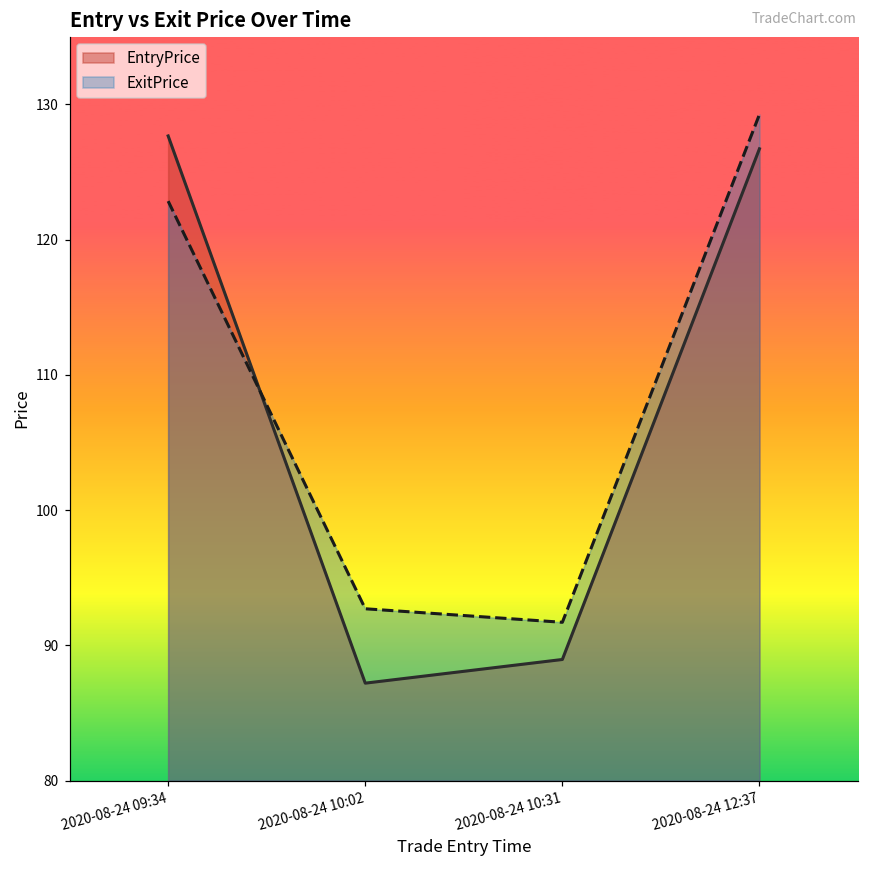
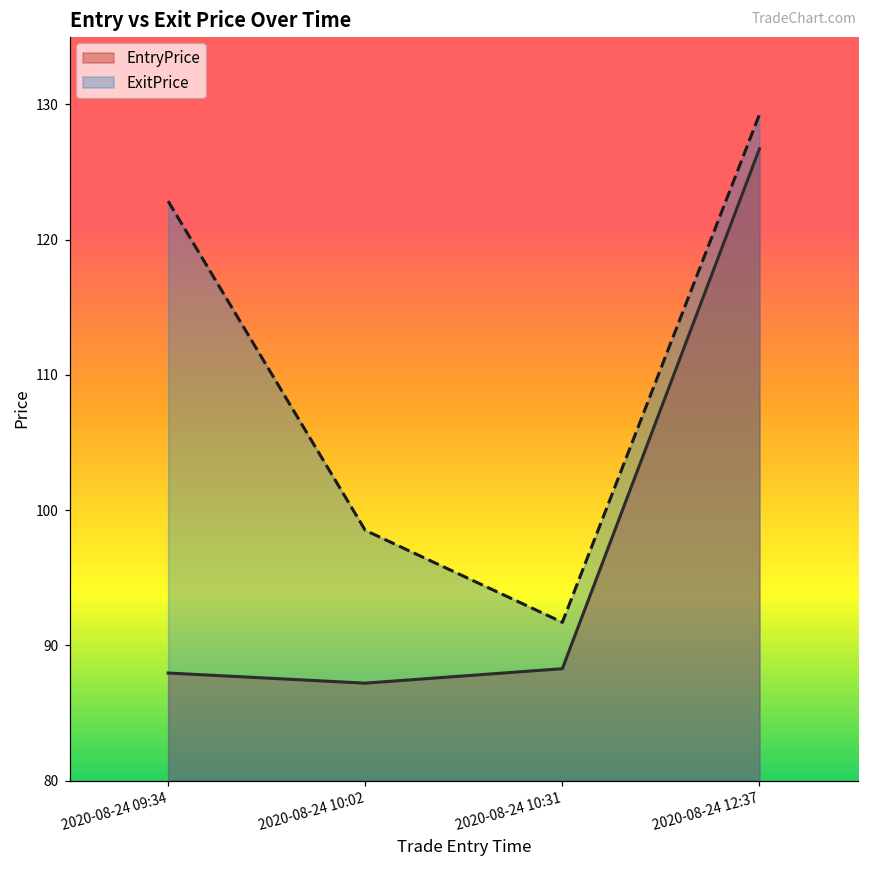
  {
    "EntryPrice": {
-     "2020-08-24 09:34": 127.7,
+     "2020-08-24 09:34": 88.0,
      "2020-08-24 10:02": 87.2,
-     "2020-08-24 10:31": 89.0,
+     "2020-08-24 10:31": 88.3,
      "2020-08-24 12:37": 126.7
    },
    "ExitPrice": {
      "2020-08-24 09:34": 122.8,
-     "2020-08-24 10:02": 92.7,
+     "2020-08-24 10:02": 98.5,
      "2020-08-24 10:31": 91.7,
      "2020-08-24 12:37": 129.3
    }
  }
